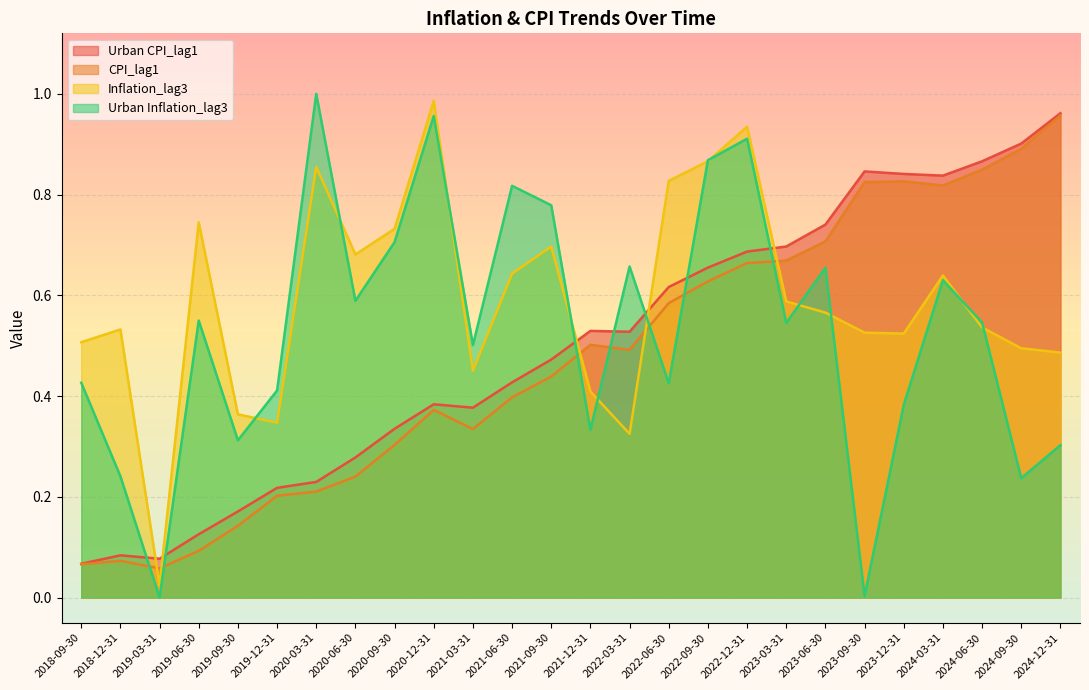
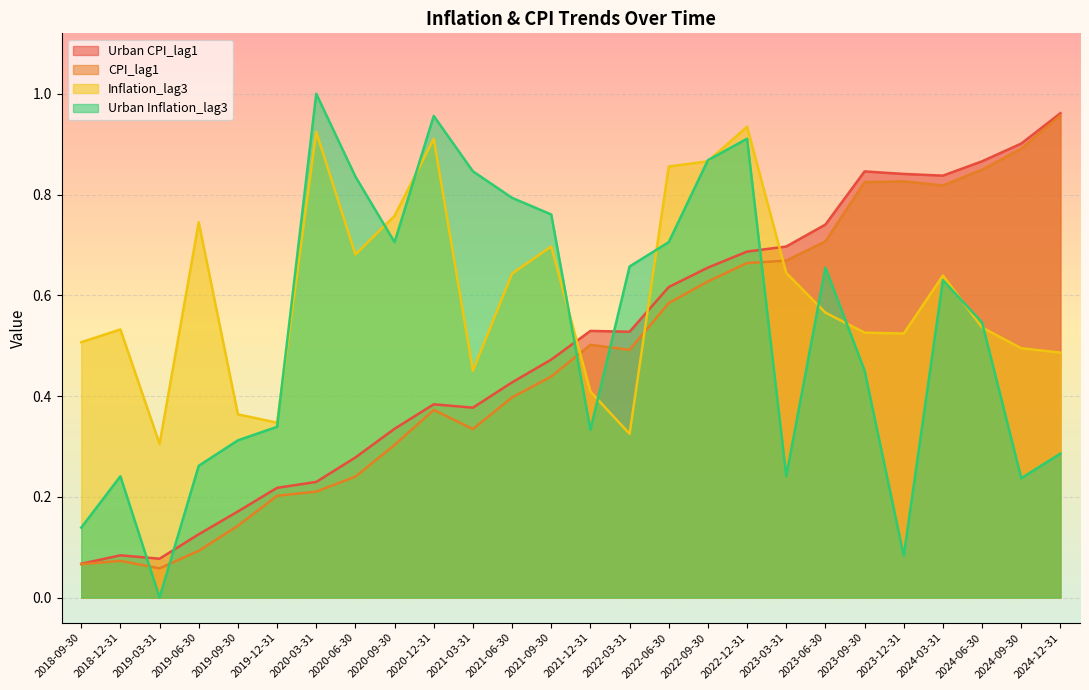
  {
    "Inflation_lag3": {
      "2018-09-30": 0.51,
      "2018-12-31": 0.53,
-     "2019-03-31": 0.02,
+     "2019-03-31": 0.30,
      "2019-06-30": 0.74,
      "2019-09-30": 0.36,
      "2019-12-31": 0.35,
-     "2020-03-31": 0.85,
+     "2020-03-31": 0.92,
      "2020-06-30": 0.68,
-     "2020-09-30": 0.73,
-     "2020-12-31": 0.99,
+     "2020-09-30": 0.76,
+     "2020-12-31": 0.91,
      "2021-03-31": 0.45,
      "2021-06-30": 0.64,
      "2021-09-30": 0.70,
      "2021-12-31": 0.41,
      "2022-03-31": 0.32,
-     "2022-06-30": 0.83,
+     "2022-06-30": 0.86,
      "2022-12-31": 0.93,
-     "2023-03-31": 0.59,
+     "2023-03-31": 0.64,
      "2023-06-30": 0.57,
      "2023-09-30": 0.53,
      "2023-12-31": 0.52,
      "2024-03-31": 0.64,
      "2024-06-30": 0.54,
      "2024-09-30": 0.49,
      "2024-12-31": 0.49
    },
    "Urban Inflation_lag3": {
-     "2018-09-30": 0.43,
+     "2018-09-30": 0.14,
      "2018-12-31": 0.24,
      "2019-03-31": 0.00,
-     "2019-06-30": 0.55,
+     "2019-06-30": 0.26,
      "2019-09-30": 0.31,
-     "2019-12-31": 0.41,
+     "2019-12-31": 0.34,
      "2020-03-31": 1.00,
-     "2020-06-30": 0.59,
+     "2020-06-30": 0.84,
      "2020-09-30": 0.71,
      "2020-12-31": 0.96,
-     "2021-03-31": 0.50,
-     "2021-06-30": 0.82,
-     "2021-09-30": 0.78,
+     "2021-03-31": 0.85,
+     "2021-06-30": 0.79,
+     "2021-09-30": 0.76,
      "2021-12-31": 0.33,
      "2022-03-31": 0.66,
-     "2022-06-30": 0.43,
+     "2022-06-30": 0.71,
      "2022-12-31": 0.91,
-     "2023-03-31": 0.55,
+     "2023-03-31": 0.24,
      "2023-06-30": 0.65,
-     "2023-09-30": 0.00,
-     "2023-12-31": 0.38,
+     "2023-09-30": 0.45,
+     "2023-12-31": 0.08,
      "2024-03-31": 0.63,
      "2024-06-30": 0.55,
      "2024-09-30": 0.24,
-     "2024-12-31": 0.30
+     "2024-12-31": 0.29
    }
  }
